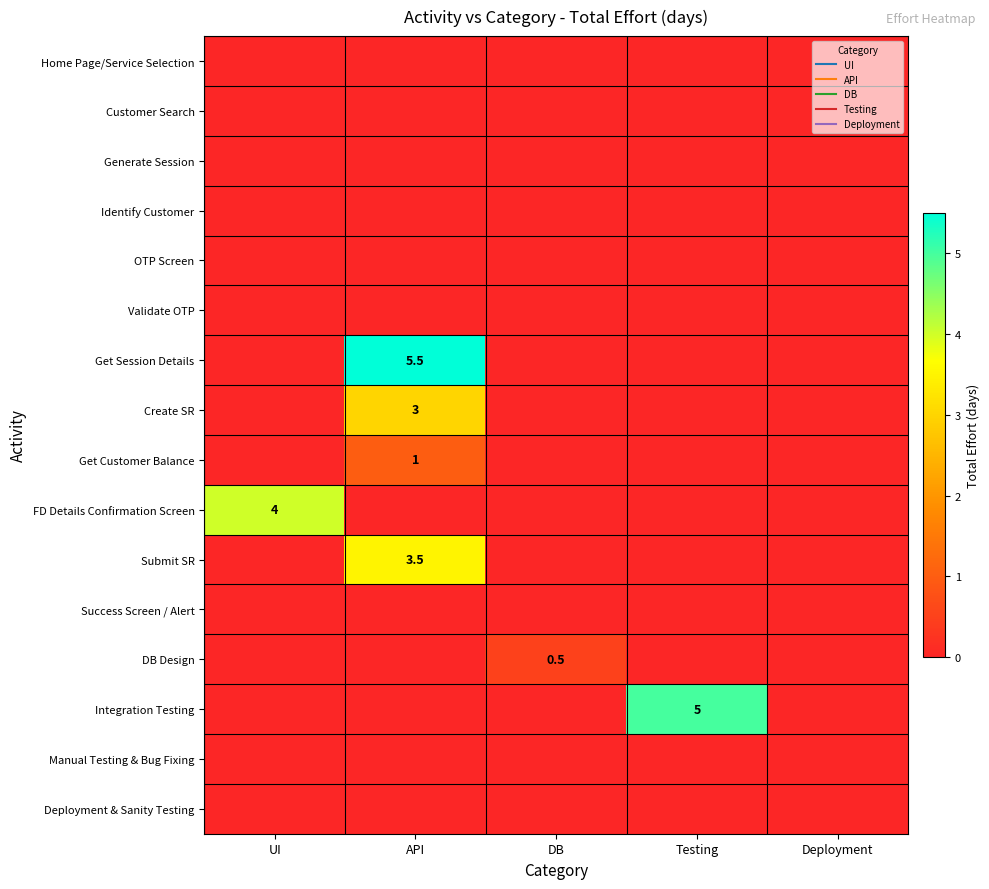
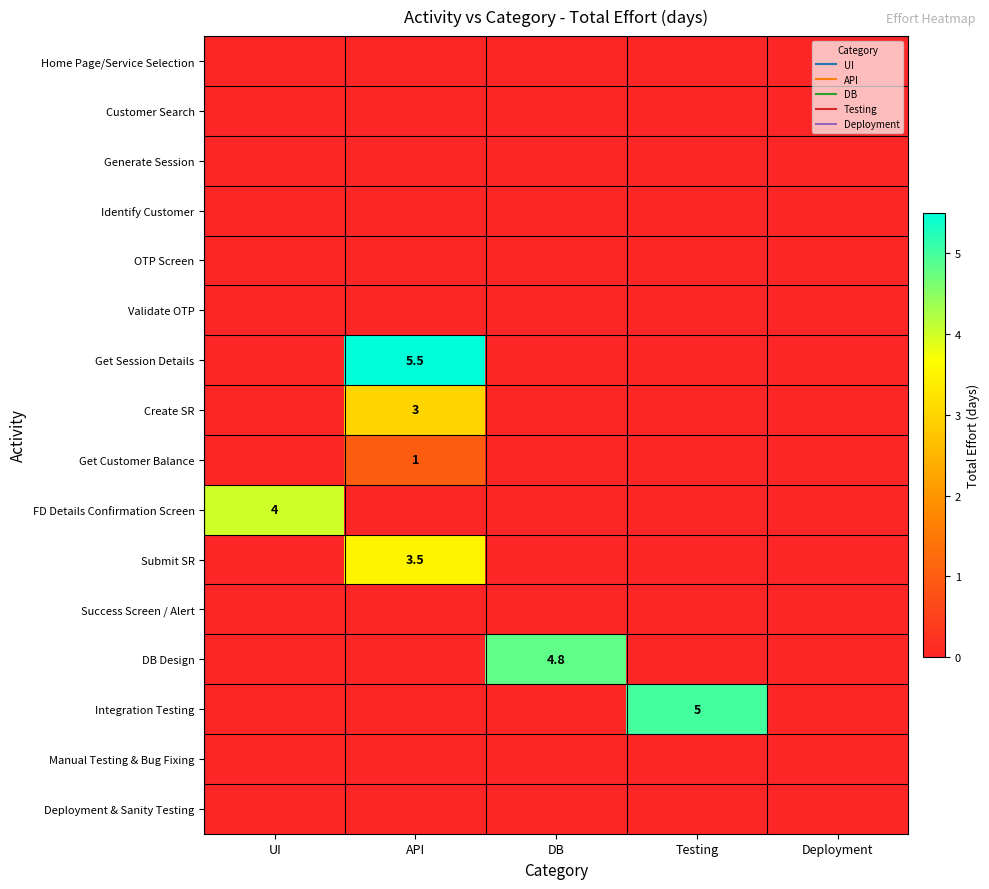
  {
    "Get Session Details": {
      "API": 5.5
    },
    "Create SR": {
      "API": 3
    },
    "Get Customer Balance": {
      "API": 1
    },
    "FD Details Confirmation Screen": {
      "UI": 4
    },
    "Submit SR": {
      "API": 3.5
    },
    "DB Design": {
-     "DB": 0.5
+     "DB": 4.8
    },
    "Integration Testing": {
      "Testing": 5
    }
  }
